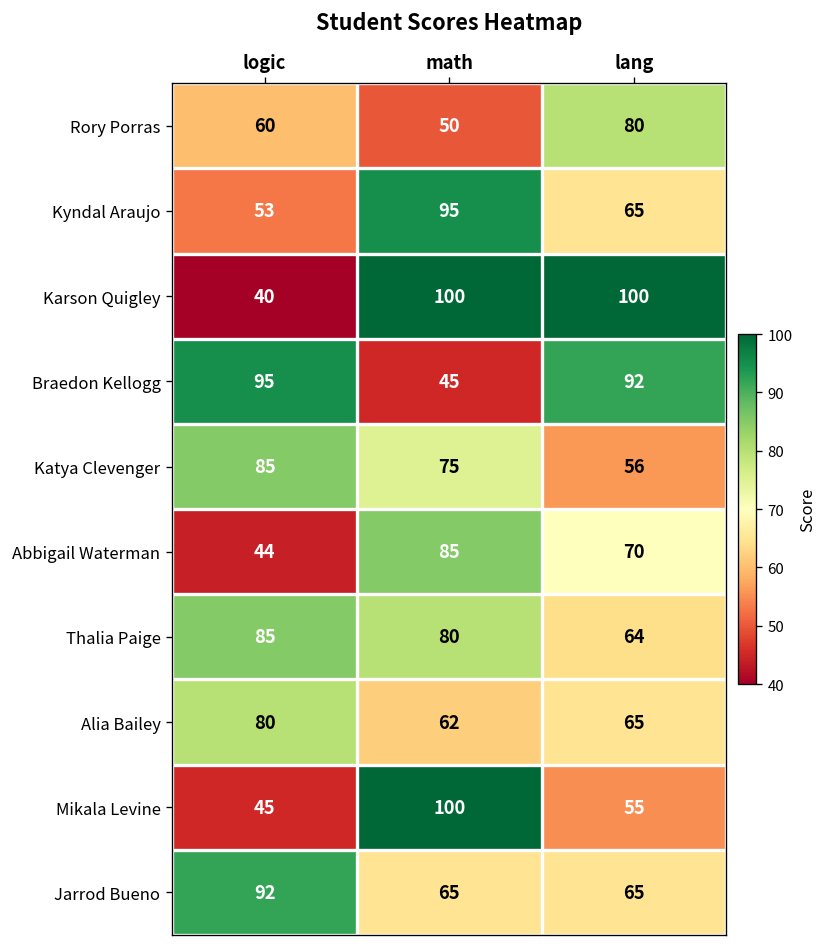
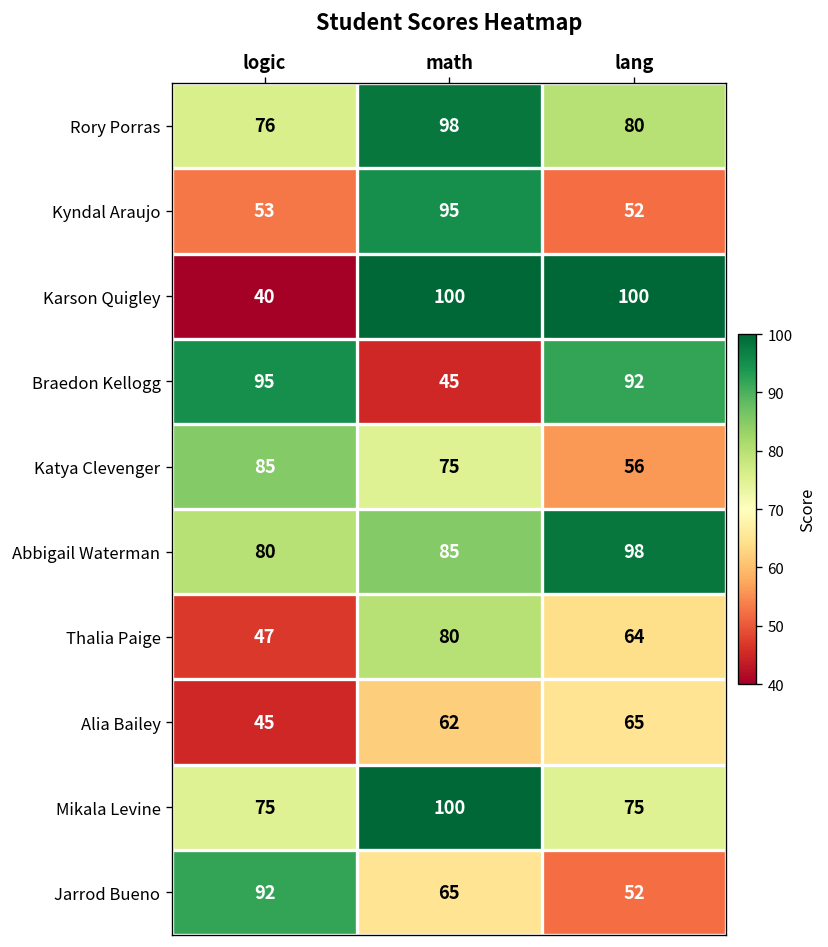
  {
    "Rory Porras": {
-     "logic": 60,
-     "math": 50,
+     "logic": 76,
+     "math": 98,
      "lang": 80
    },
    "Kyndal Araujo": {
      "logic": 53,
      "math": 95,
-     "lang": 65
+     "lang": 52
    },
    "Karson Quigley": {
      "logic": 40,
      "math": 100,
      "lang": 100
    },
    "Braedon Kellogg": {
      "logic": 95,
      "math": 45,
      "lang": 92
    },
    "Katya Clevenger": {
      "logic": 85,
      "math": 75,
      "lang": 56
    },
    "Abbigail Waterman": {
-     "logic": 44,
+     "logic": 80,
      "math": 85,
-     "lang": 70
+     "lang": 98
    },
    "Thalia Paige": {
-     "logic": 85,
+     "logic": 47,
      "math": 80,
      "lang": 64
    },
    "Alia Bailey": {
-     "logic": 80,
+     "logic": 45,
      "math": 62,
      "lang": 65
    },
    "Mikala Levine": {
-     "logic": 45,
+     "logic": 75,
      "math": 100,
-     "lang": 55
+     "lang": 75
    },
    "Jarrod Bueno": {
      "logic": 92,
      "math": 65,
-     "lang": 65
+     "lang": 52
    }
  }
